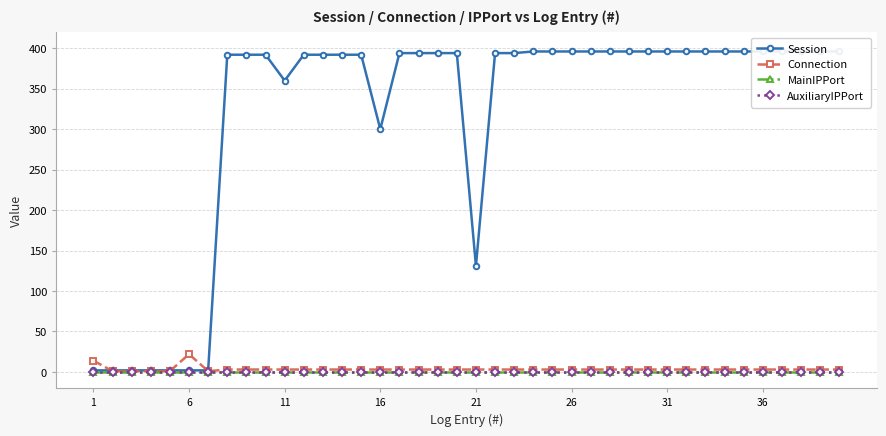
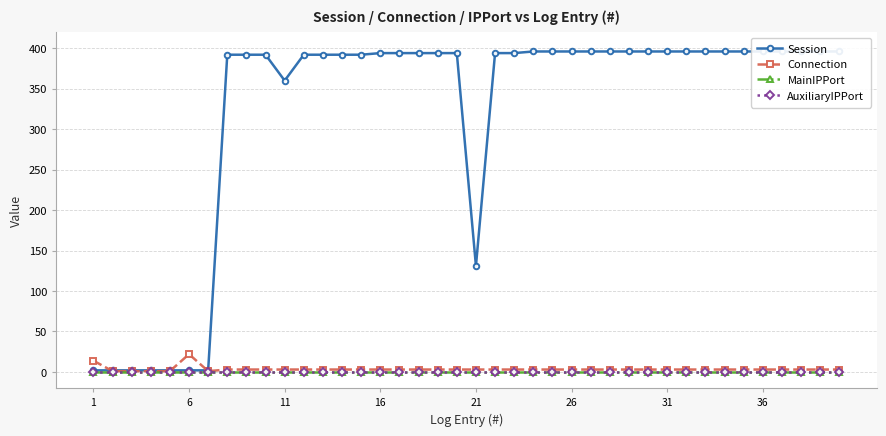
  {
    "Session": {
      "11": 360,
-     "16": 300,
+     "16": 390,
      "21": 130,
      "26": 400,
      "31": 400
    },
    "Connection": {
      "1": 10,
      "6": 20
    }
  }
